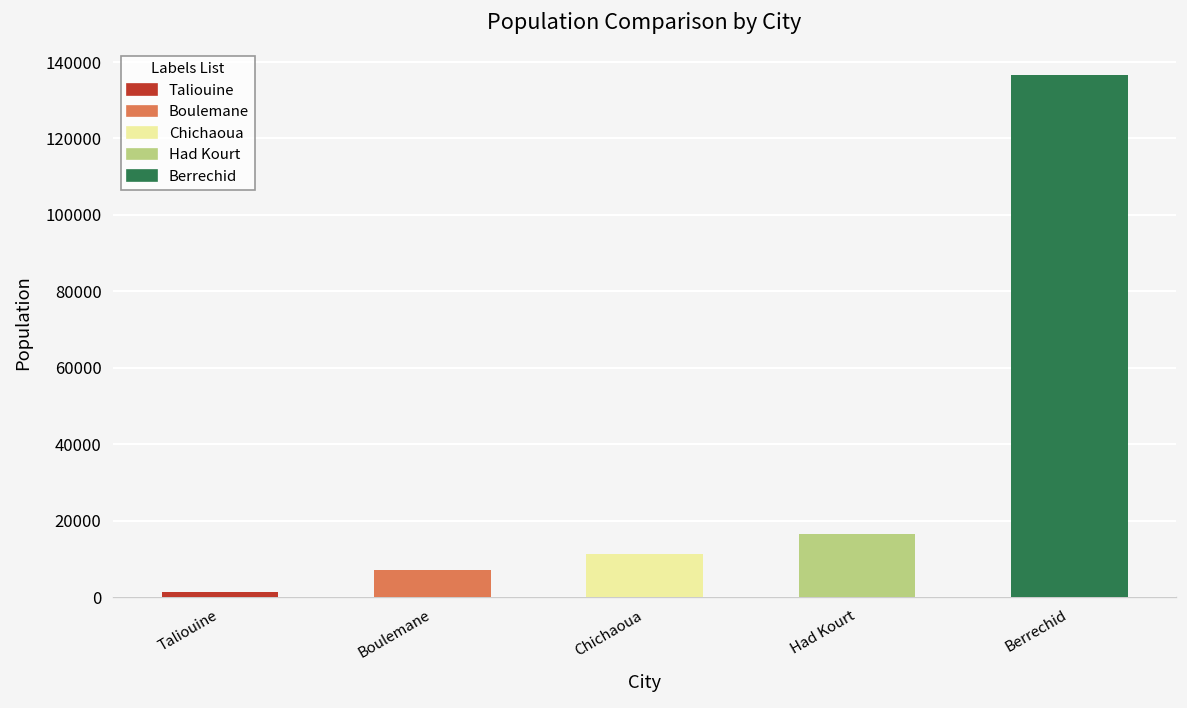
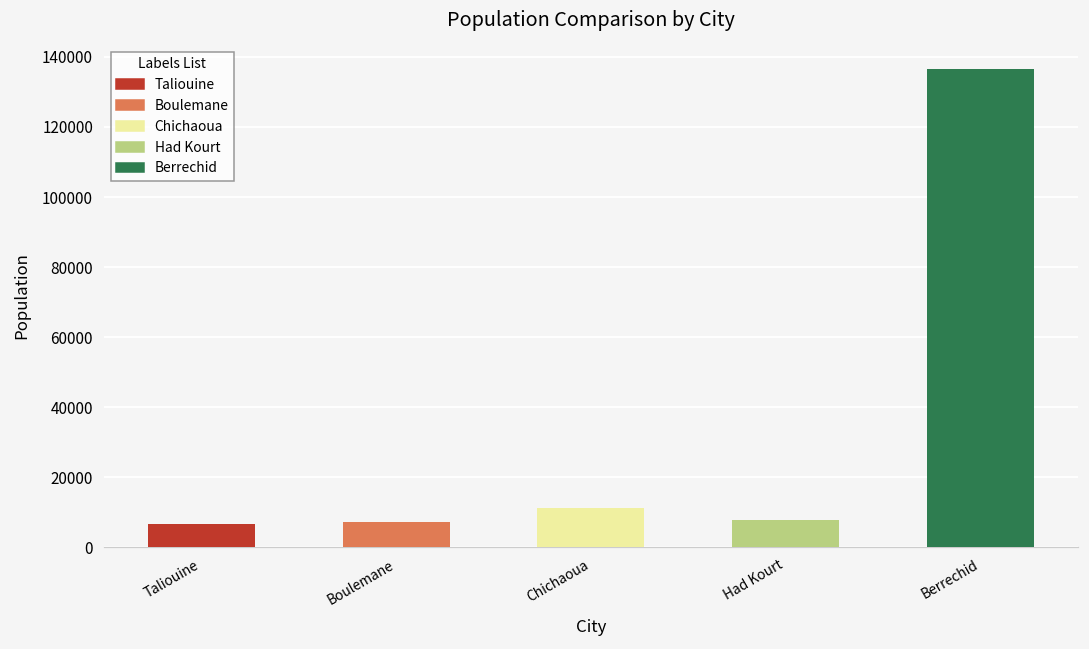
  {
-   "Taliouine": 1000,
+   "Taliouine": 7000,
    "Boulemane": 7000,
    "Chichaoua": 11000,
-   "Had Kourt": 17000,
+   "Had Kourt": 8000,
    "Berrechid": 137000
  }
